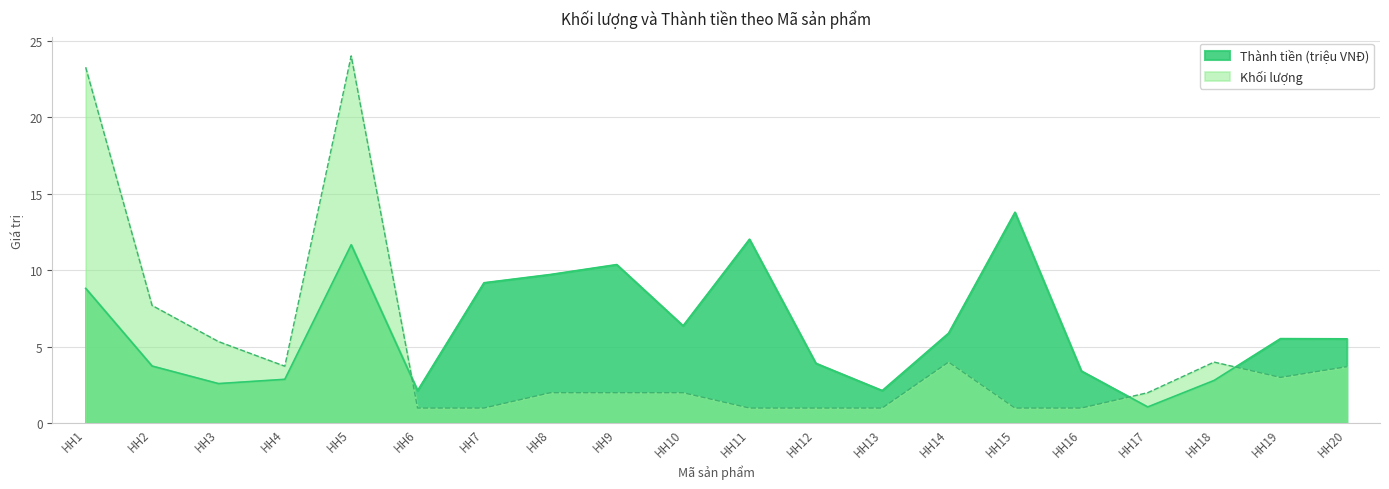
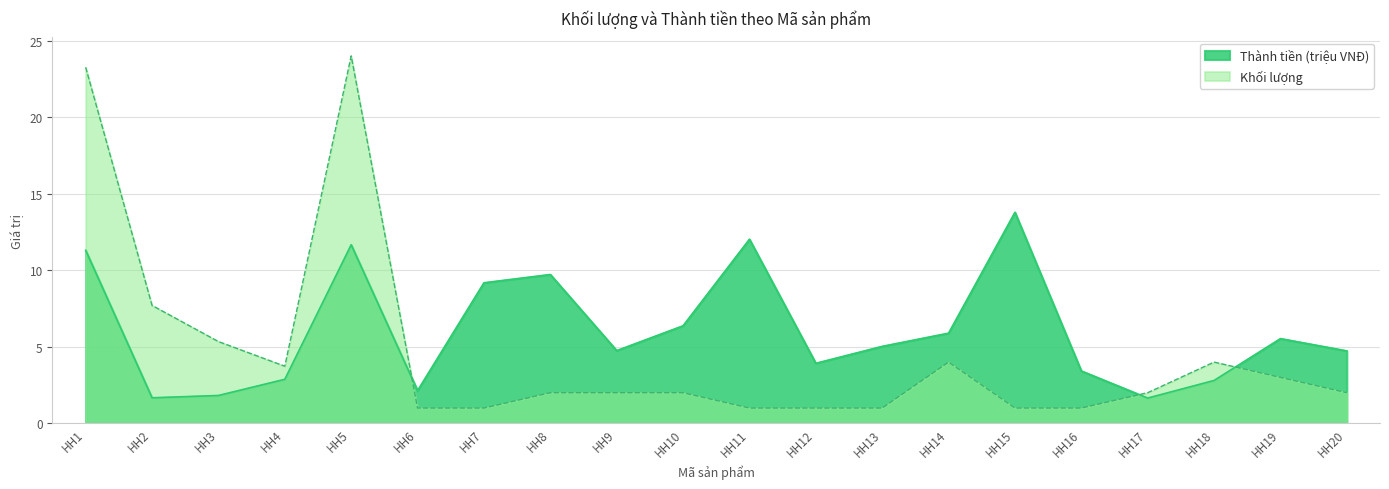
  {
    "Thành tiền (triệu VNĐ)": {
-     "HH1": 8.8,
-     "HH2": 3.7,
-     "HH3": 2.6,
+     "HH1": 11.3,
+     "HH2": 1.7,
+     "HH3": 1.8,
      "HH4": 2.9,
      "HH5": 11.7,
      "HH6": 2.1,
      "HH7": 9.2,
      "HH8": 9.7,
-     "HH9": 10.4,
+     "HH9": 4.7,
      "HH10": 6.4,
      "HH11": 12.0,
      "HH12": 3.9,
-     "HH13": 2.1,
+     "HH13": 5.0,
      "HH14": 5.9,
      "HH15": 13.8,
      "HH16": 3.4,
-     "HH17": 1.1,
+     "HH17": 1.7,
      "HH18": 2.8,
      "HH19": 5.5,
-     "HH20": 5.5
+     "HH20": 4.7
    },
    "Khối lượng": {
      "HH1": 23.3,
      "HH2": 7.7,
      "HH3": 5.3,
      "HH4": 3.7,
      "HH5": 24.0,
      "HH6": 1.0,
      "HH7": 1.0,
      "HH8": 2.0,
      "HH9": 2.0,
      "HH10": 2.0,
      "HH11": 1.0,
      "HH12": 1.0,
      "HH13": 1.0,
      "HH14": 4.0,
      "HH15": 1.0,
      "HH16": 1.0,
      "HH17": 2.0,
      "HH18": 4.0,
      "HH19": 3.0,
-     "HH20": 3.7
+     "HH20": 2.0
    }
  }
